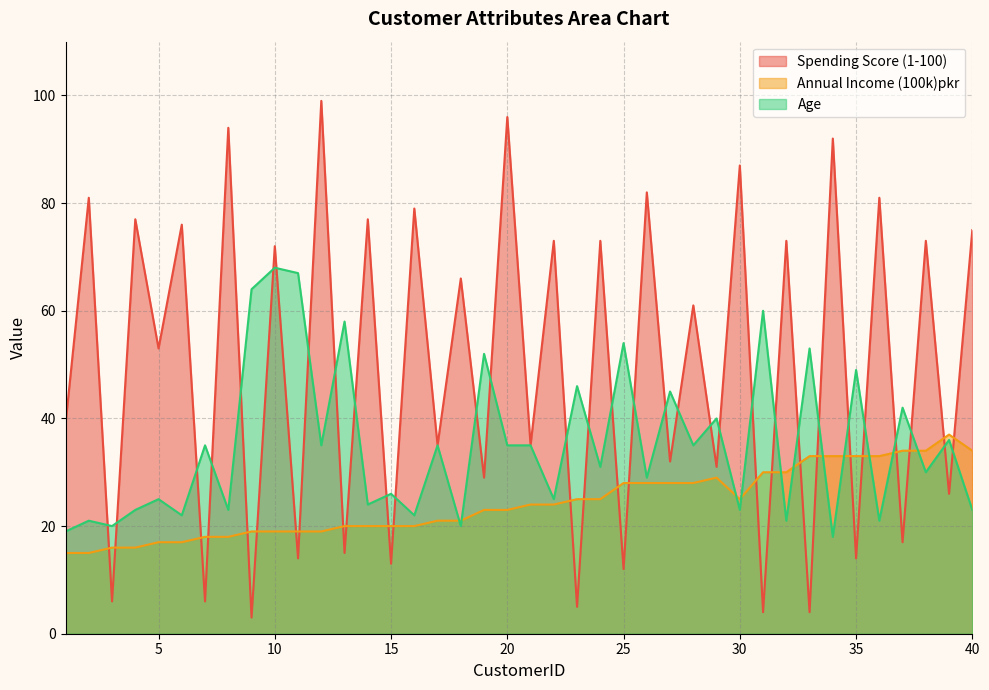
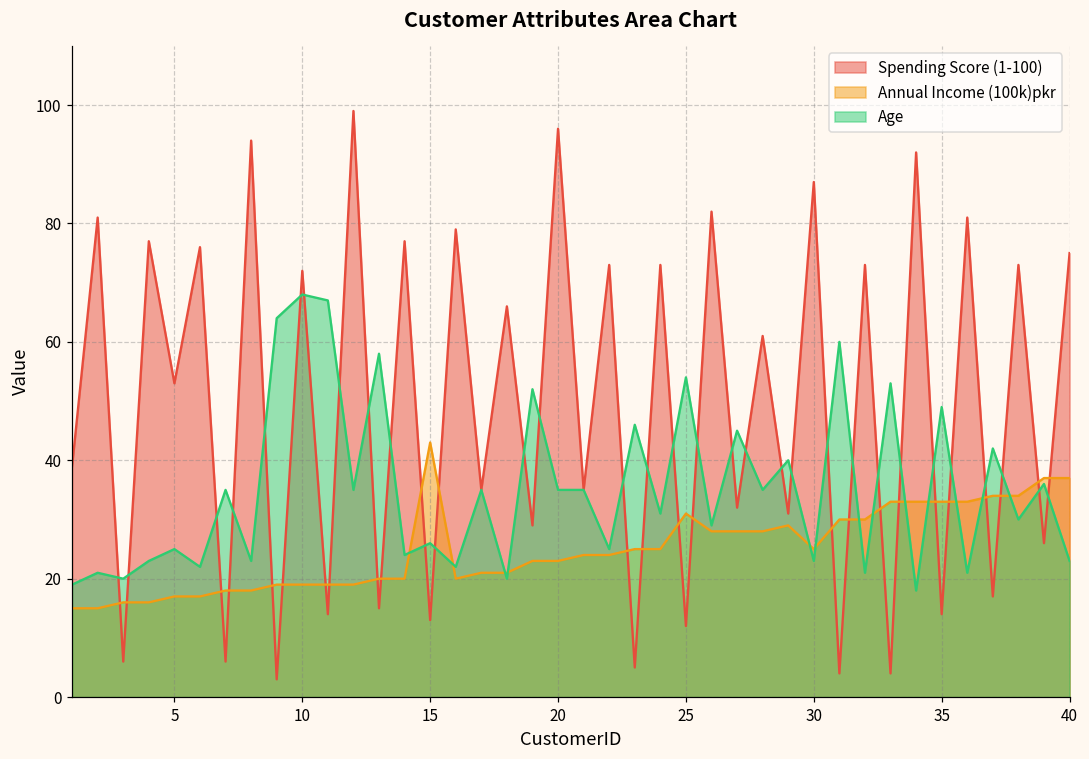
  {
    "Spending Score (1-100)": {
      "5": 53,
      "10": 72,
      "15": 13,
      "20": 96,
      "25": 12,
      "30": 87,
      "35": 14,
      "40": 75
    },
    "Annual Income (100k)pkr": {
      "5": 17,
      "10": 19,
-     "15": 20,
+     "15": 43,
      "20": 23,
-     "25": 28,
+     "25": 31,
      "30": 25,
      "35": 33,
-     "40": 34
+     "40": 37
    },
    "Age": {
      "5": 25,
      "10": 68,
      "15": 26,
      "20": 35,
      "25": 54,
      "30": 23,
      "35": 49,
      "40": 23
    }
  }
